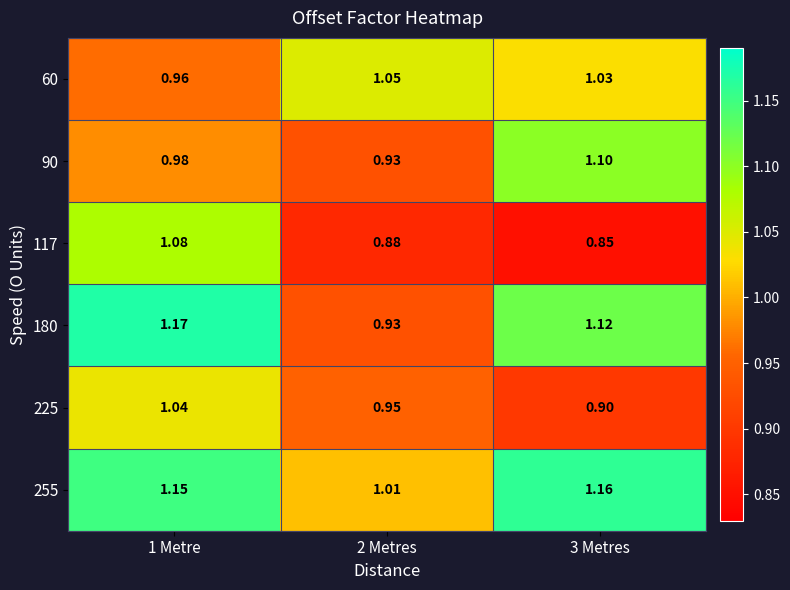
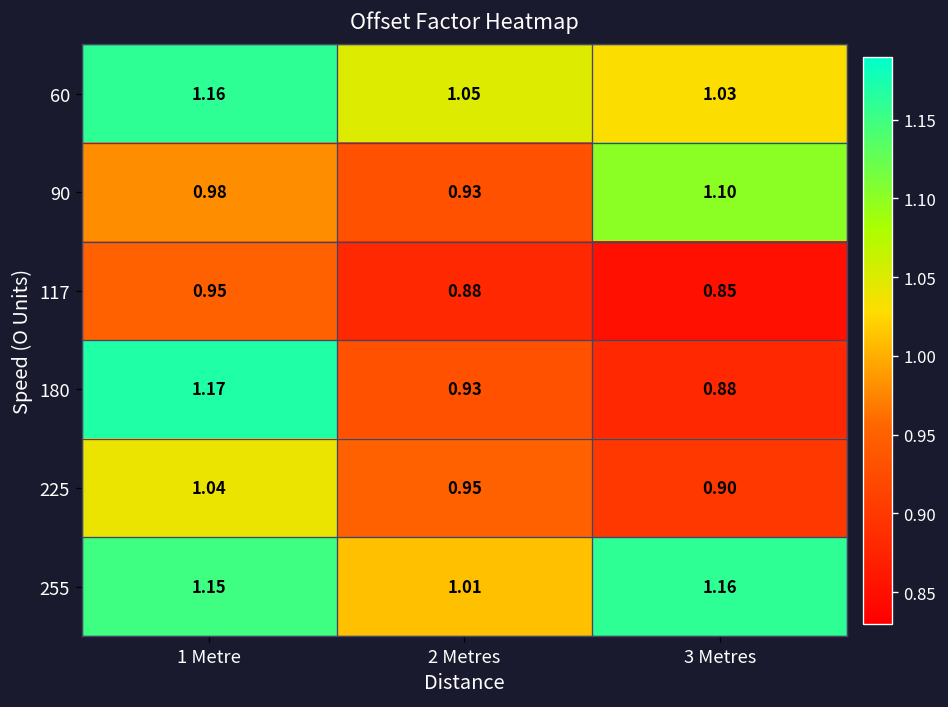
  {
    "60": {
-     "1 Metre": 0.96,
+     "1 Metre": 1.16,
      "2 Metres": 1.05,
      "3 Metres": 1.03
    },
    "90": {
      "1 Metre": 0.98,
      "2 Metres": 0.93,
      "3 Metres": 1.10
    },
    "117": {
-     "1 Metre": 1.08,
+     "1 Metre": 0.95,
      "2 Metres": 0.88,
      "3 Metres": 0.85
    },
    "180": {
      "1 Metre": 1.17,
      "2 Metres": 0.93,
-     "3 Metres": 1.12
+     "3 Metres": 0.88
    },
    "225": {
      "1 Metre": 1.04,
      "2 Metres": 0.95,
      "3 Metres": 0.90
    },
    "255": {
      "1 Metre": 1.15,
      "2 Metres": 1.01,
      "3 Metres": 1.16
    }
  }
